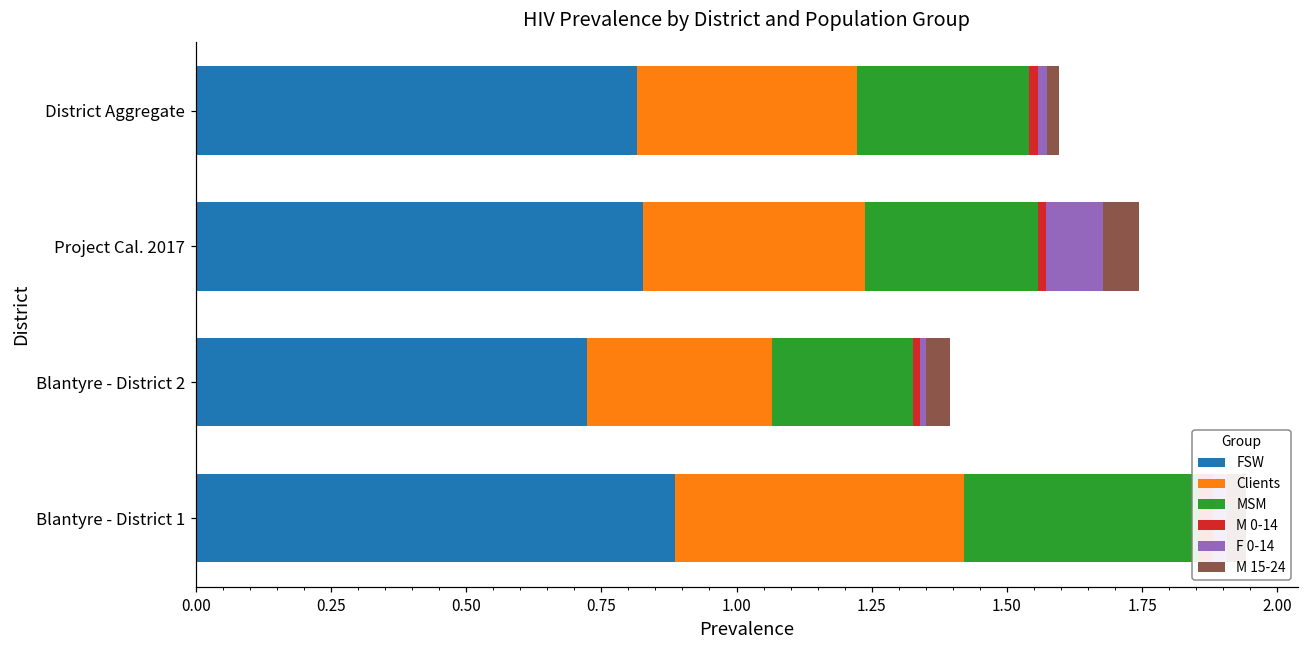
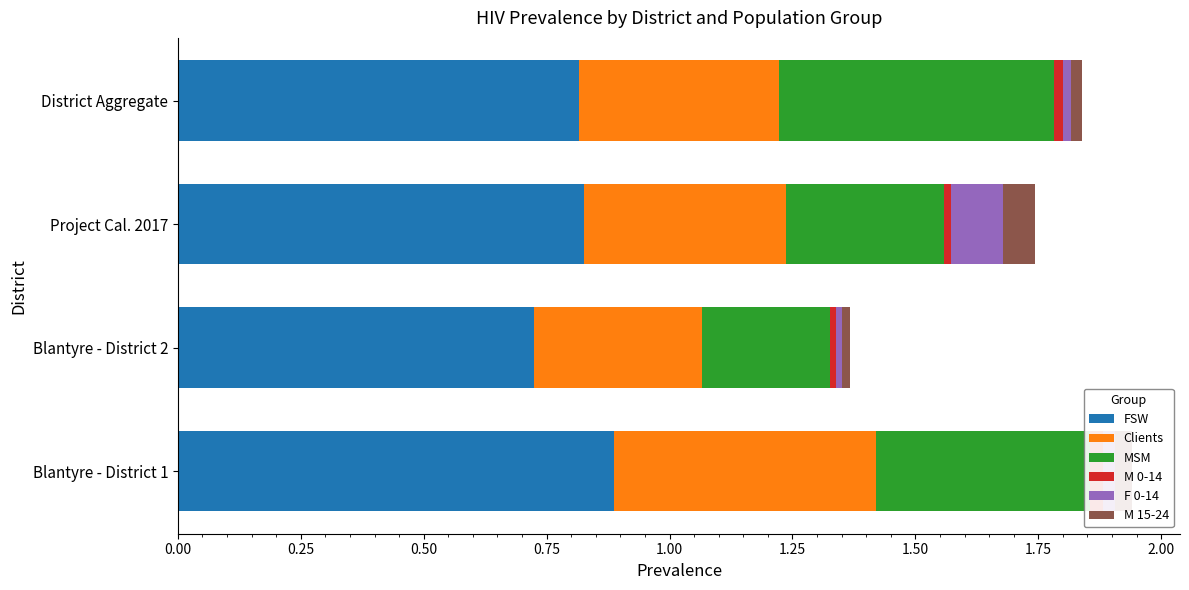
  {
    "FSW": {
      "District Aggregate": 0.82,
      "Project Cal. 2017": 0.83,
      "Blantyre - District 2": 0.72,
      "Blantyre - District 1": 0.89
    },
    "Clients": {
      "District Aggregate": 0.41,
      "Project Cal. 2017": 0.41,
      "Blantyre - District 2": 0.34,
      "Blantyre - District 1": 0.53
    },
    "MSM": {
-     "District Aggregate": 0.32,
+     "District Aggregate": 0.56,
      "Project Cal. 2017": 0.32,
      "Blantyre - District 2": 0.26
    },
    "M 0-14": {
      "District Aggregate": 0.02,
      "Project Cal. 2017": 0.02,
      "Blantyre - District 2": 0.01
    },
    "F 0-14": {
      "District Aggregate": 0.02,
      "Project Cal. 2017": 0.10,
      "Blantyre - District 2": 0.01
    },
    "M 15-24": {
      "District Aggregate": 0.02,
      "Project Cal. 2017": 0.07,
-     "Blantyre - District 2": 0.04
+     "Blantyre - District 2": 0.02
    }
  }
